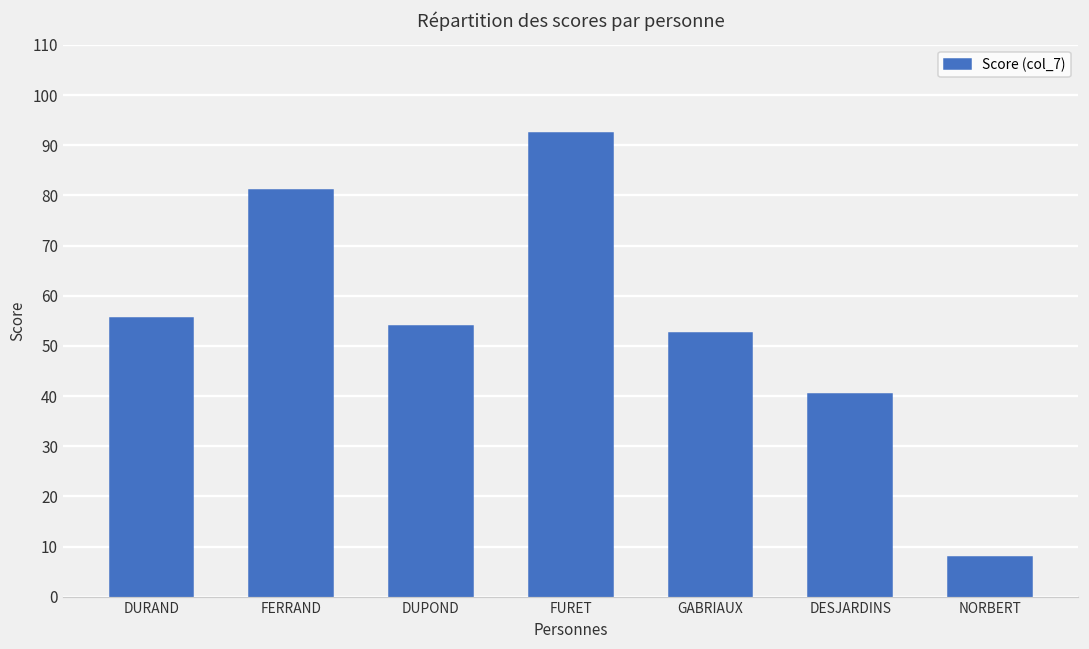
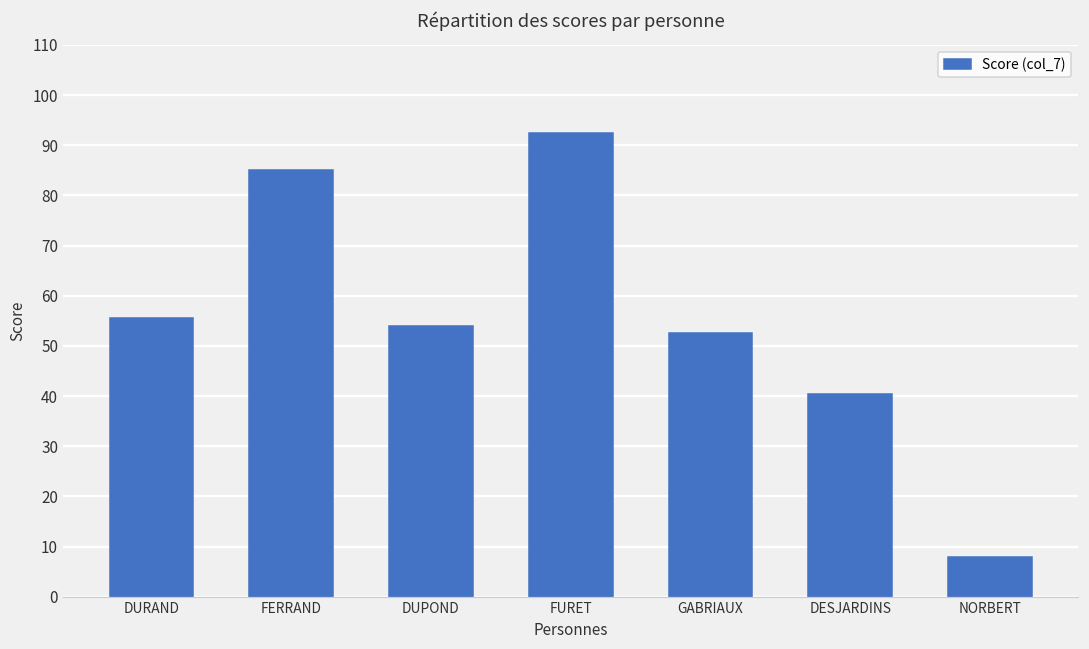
  {
    "DURAND": 56,
-   "FERRAND": 81,
+   "FERRAND": 85,
    "DUPOND": 54,
    "FURET": 93,
    "GABRIAUX": 53,
    "DESJARDINS": 40,
    "NORBERT": 8
  }
